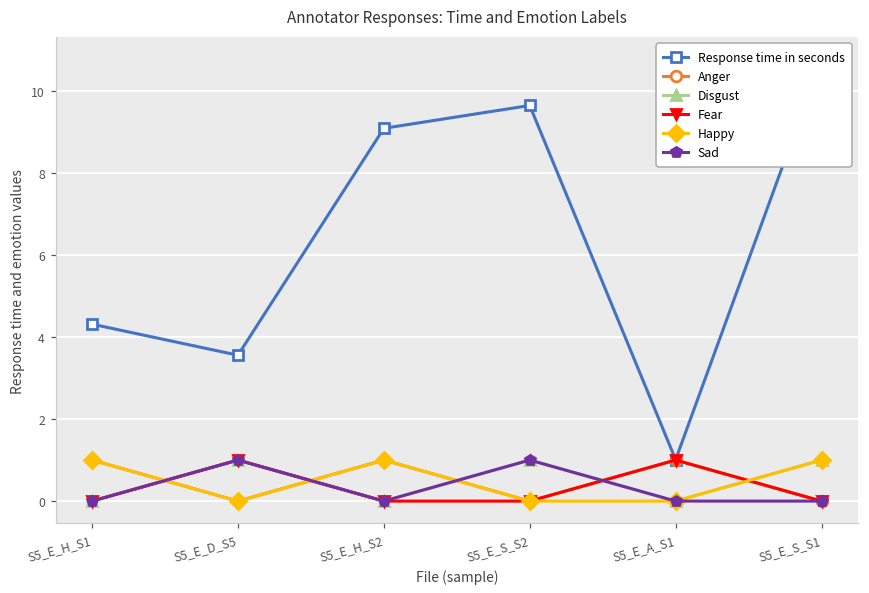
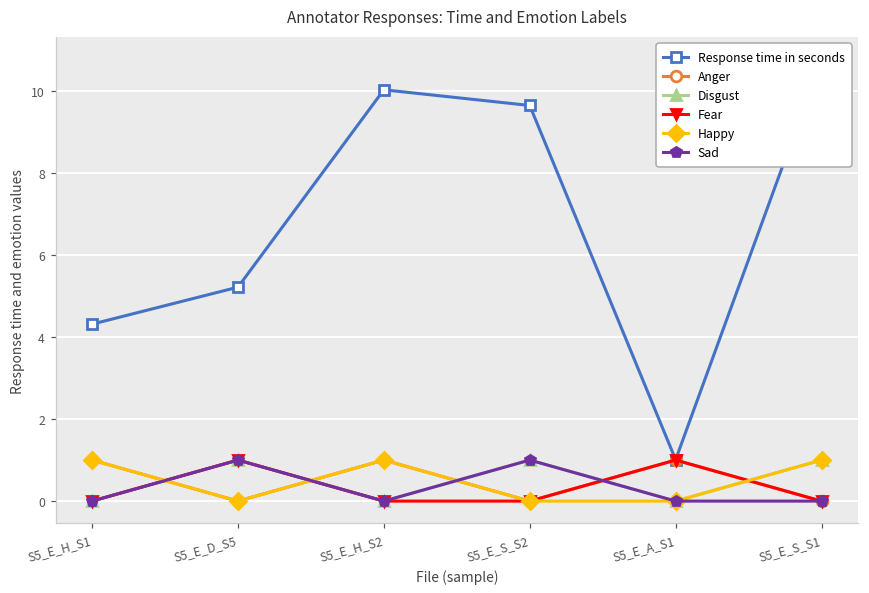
  {
    "Response time in seconds": {
      "S5_E_H_S1": 4.3,
-     "S5_E_D_S5": 3.6,
-     "S5_E_H_S2": 9.1,
+     "S5_E_D_S5": 5.2,
+     "S5_E_H_S2": 10.0,
      "S5_E_S_S2": 9.6
    }
  }
